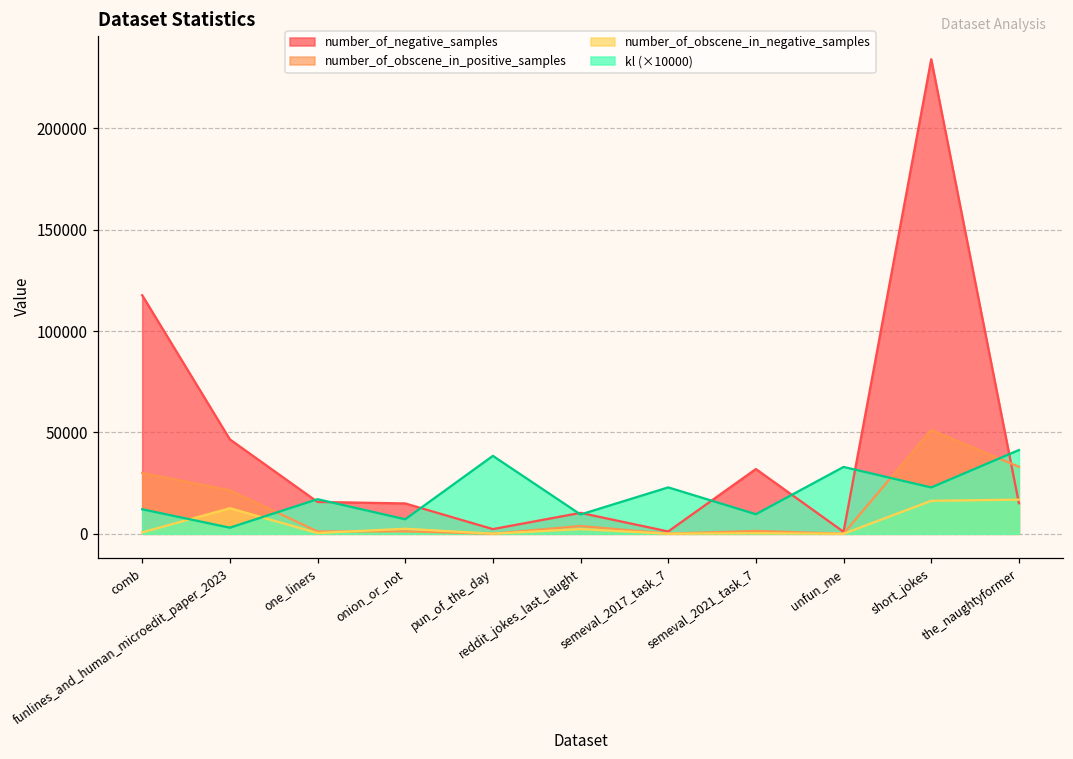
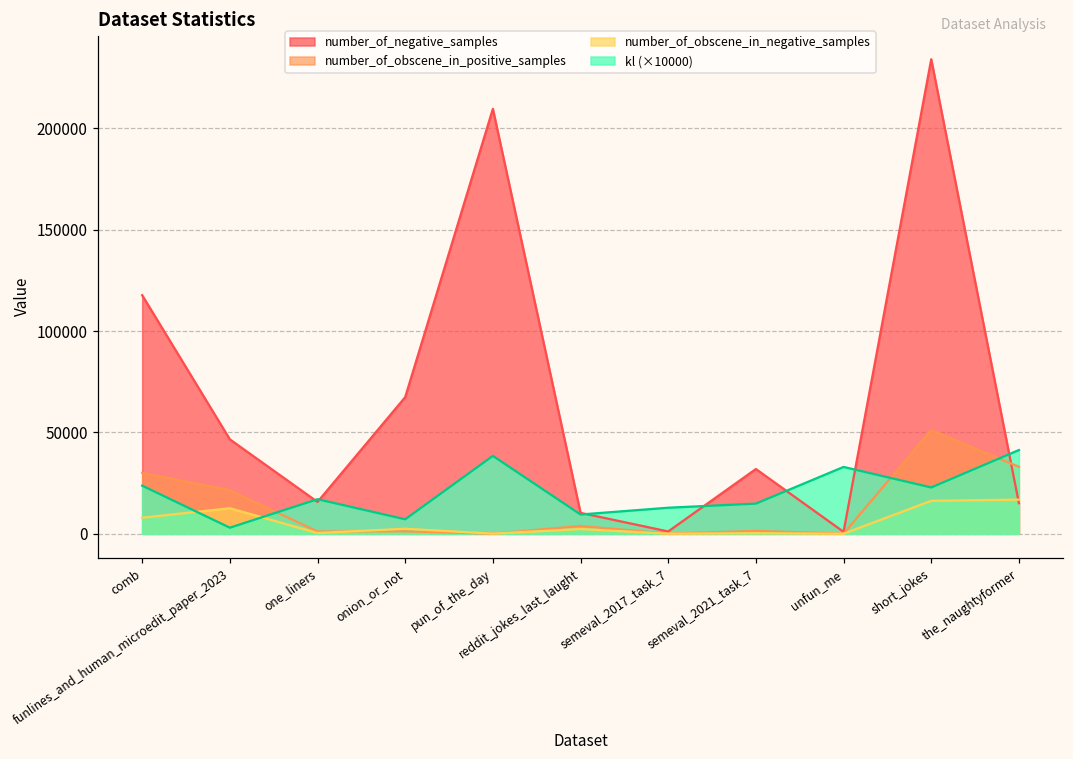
  {
    "number_of_negative_samples": {
      "comb": 118000,
      "funlines_and_human_microedit_paper_2023": 47000,
-     "onion_or_not": 15000,
-     "pun_of_the_day": 2000,
+     "onion_or_not": 67000,
+     "pun_of_the_day": 210000,
      "semeval_2021_task_7": 32000,
      "short_jokes": 234000,
      "the_naughtyformer": 15000
    },
    "number_of_obscene_in_positive_samples": {
      "comb": 30000,
      "funlines_and_human_microedit_paper_2023": 21000,
      "reddit_jokes_last_laught": 4000,
      "short_jokes": 51000,
      "the_naughtyformer": 33000
    },
    "number_of_obscene_in_negative_samples": {
-     "comb": 1000,
+     "comb": 8000,
      "funlines_and_human_microedit_paper_2023": 13000,
      "reddit_jokes_last_laught": 2000,
      "short_jokes": 16000,
      "the_naughtyformer": 17000
    },
    "kl (×10000)": {
-     "comb": 12000,
+     "comb": 24000,
      "funlines_and_human_microedit_paper_2023": 3000,
      "onion_or_not": 7000,
      "pun_of_the_day": 38000,
-     "semeval_2017_task_7": 23000,
-     "semeval_2021_task_7": 10000,
+     "semeval_2017_task_7": 13000,
+     "semeval_2021_task_7": 15000,
      "unfun_me": 33000,
      "short_jokes": 23000,
      "the_naughtyformer": 41000
    }
  }
